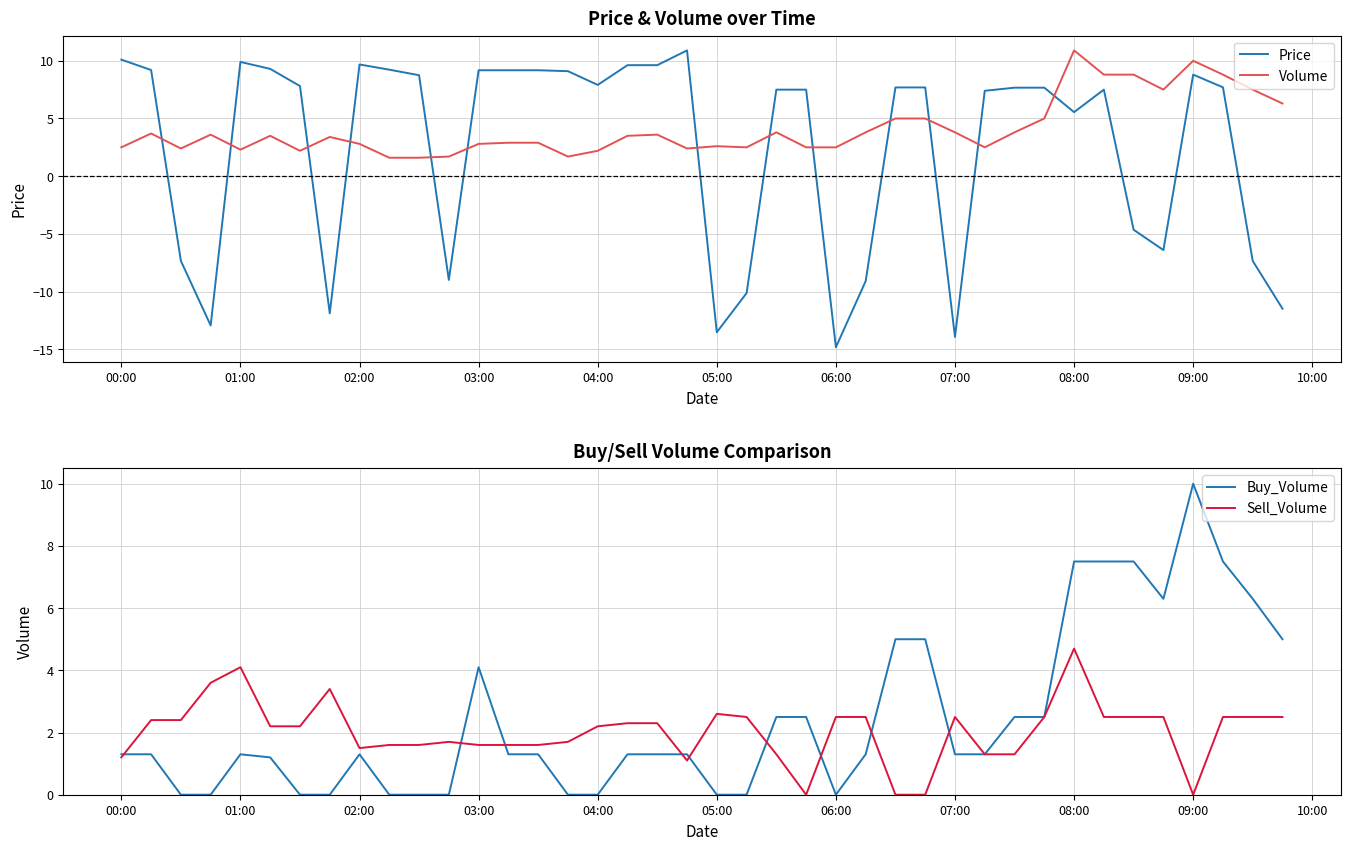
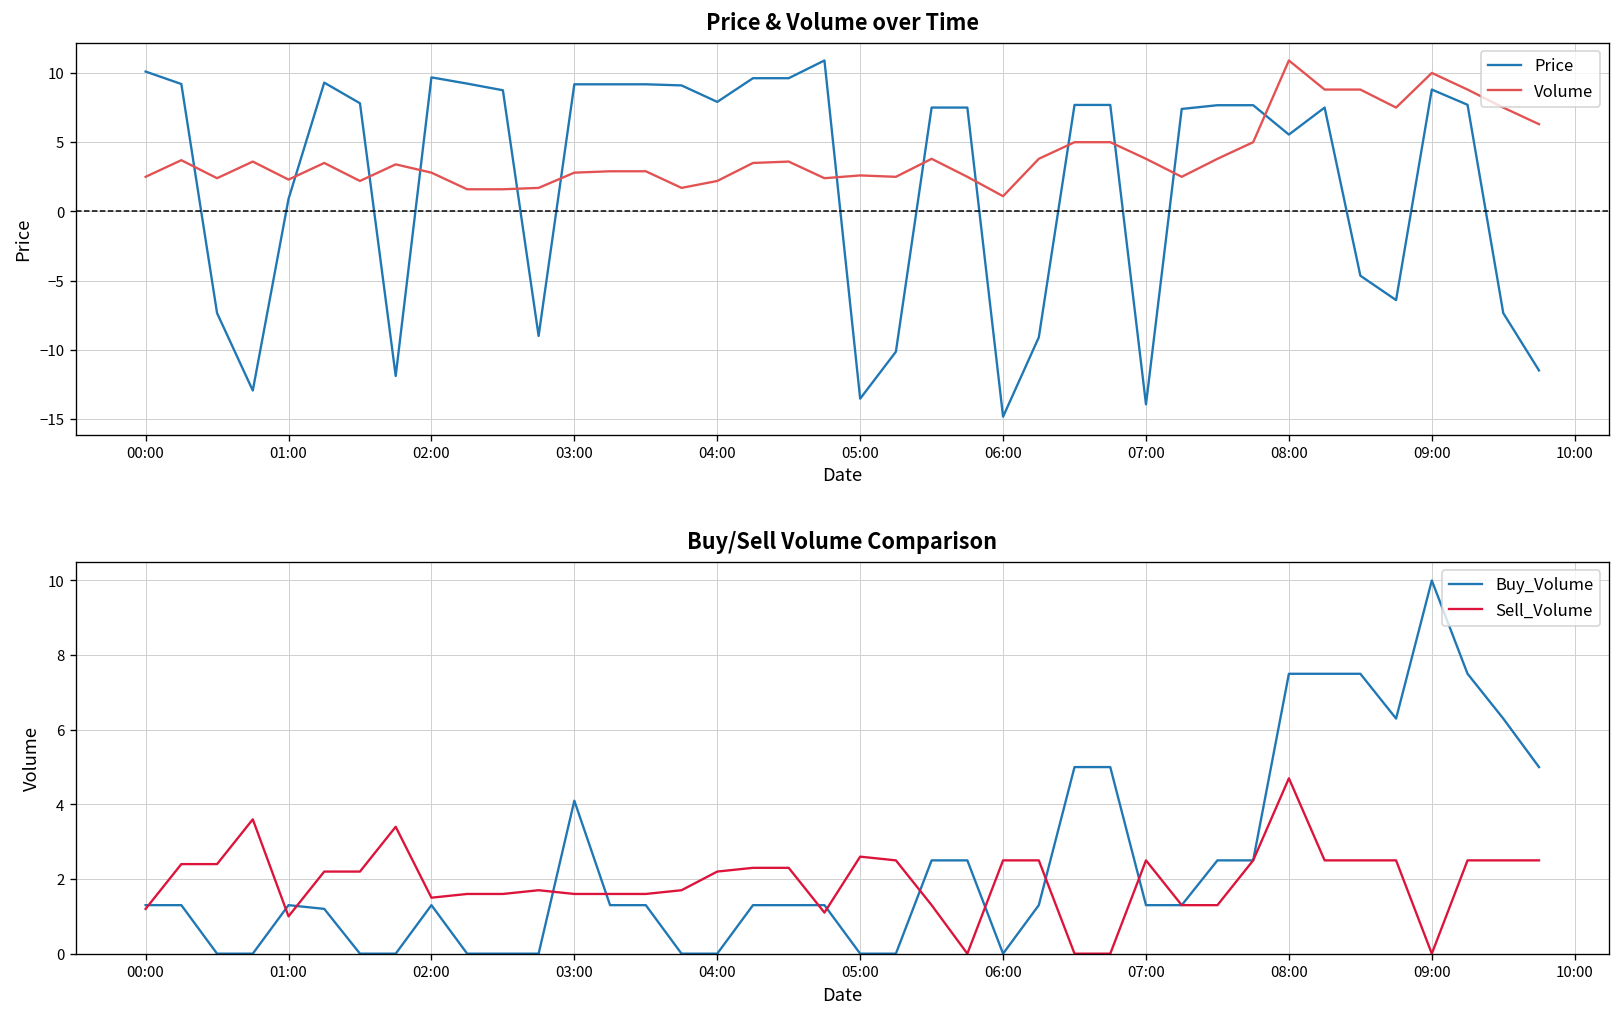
  {
    "Price & Volume over Time": {
      "Price": {
        "00:00": 10.1,
-       "01:00": 9.9,
+       "01:00": 0.9,
        "02:00": 9.7,
        "03:00": 9.2,
        "04:00": 7.9,
        "05:00": -13.5,
        "06:00": -14.8,
        "07:00": -13.9,
        "08:00": 5.6,
        "09:00": 8.8
      },
      "Volume": {
        "00:00": 2.5,
        "01:00": 2.3,
        "02:00": 2.8,
        "03:00": 2.8,
        "04:00": 2.2,
        "05:00": 2.6,
-       "06:00": 2.5,
+       "06:00": 1.1,
        "07:00": 3.8,
        "08:00": 10.9,
        "09:00": 10.0
      }
    },
    "Buy/Sell Volume Comparison": {
      "Buy_Volume": {
        "00:00": 1.3,
        "01:00": 1.3,
        "02:00": 1.3,
        "03:00": 4.1,
        "04:00": 0.0,
        "05:00": 0.0,
        "06:00": 0.0,
        "07:00": 1.3,
        "08:00": 7.5,
        "09:00": 10.0
      },
      "Sell_Volume": {
        "00:00": 1.2,
-       "01:00": 4.1,
+       "01:00": 1.0,
        "02:00": 1.5,
        "03:00": 1.6,
        "04:00": 2.2,
        "05:00": 2.6,
        "06:00": 2.5,
        "07:00": 2.5,
        "08:00": 4.7,
        "09:00": 0.0
      }
    }
  }
